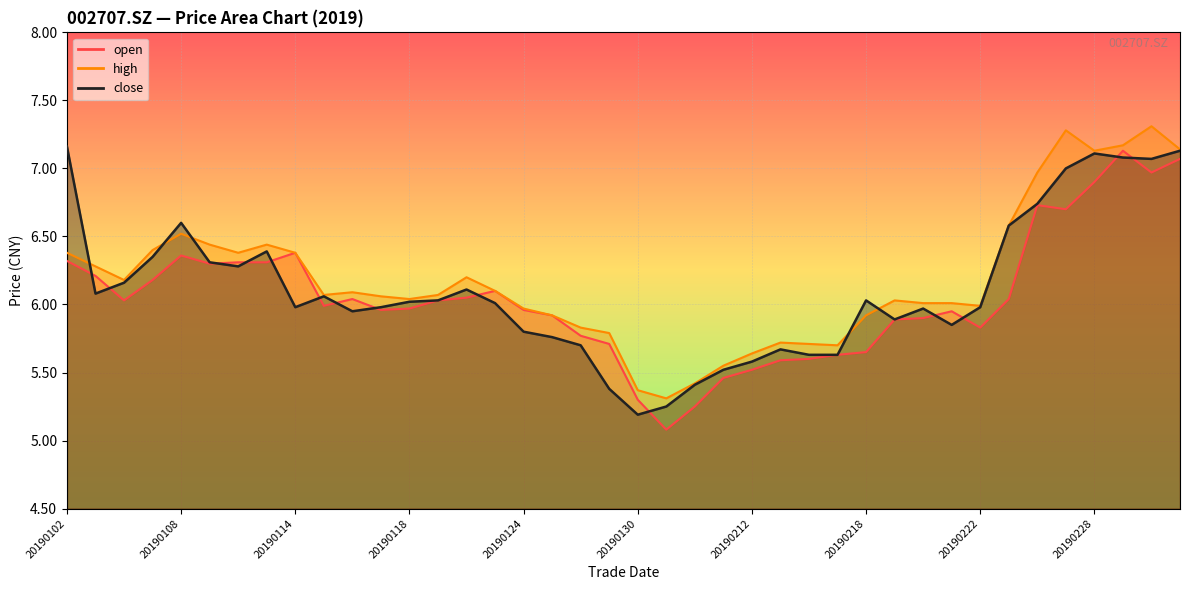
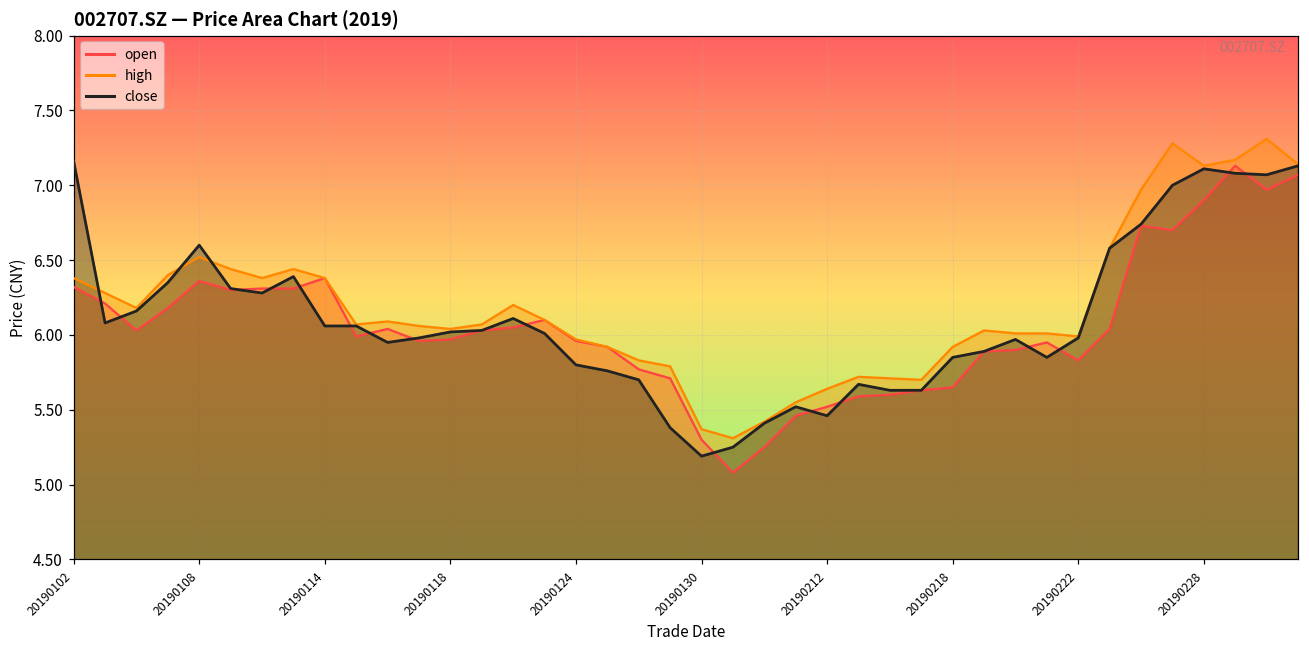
  {
    "close": {
      "20190102": 7.16,
      "20190108": 6.60,
-     "20190114": 5.98,
+     "20190114": 6.06,
      "20190118": 6.02,
      "20190124": 5.80,
      "20190130": 5.19,
-     "20190212": 5.58,
-     "20190218": 6.03,
+     "20190212": 5.46,
+     "20190218": 5.85,
      "20190228": 7.11
    }
  }
